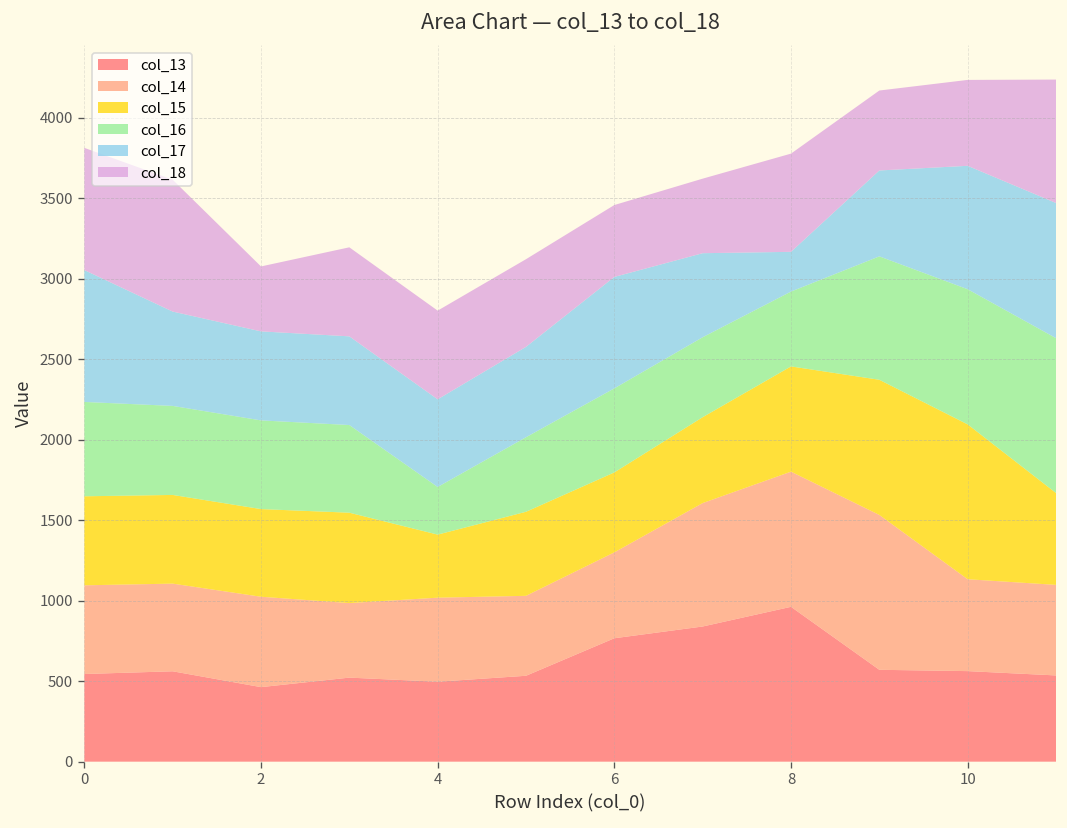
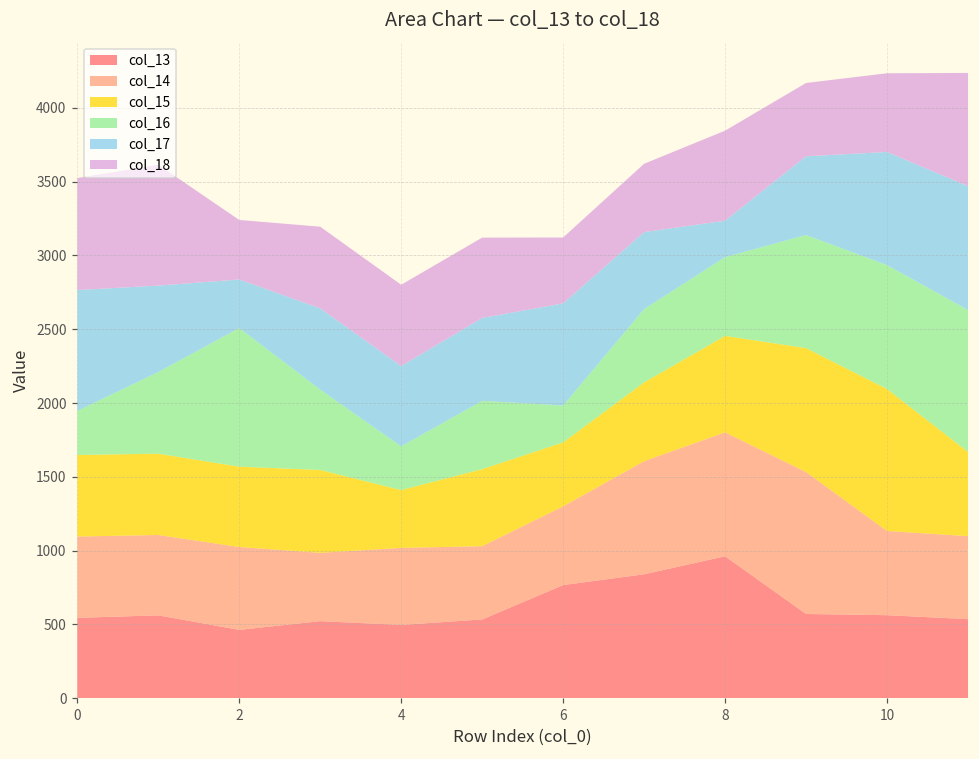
  {
    "col_15": {
      "0": 550,
      "2": 540,
      "4": 390,
-     "6": 500,
+     "6": 430,
      "8": 650,
      "10": 960
    },
    "col_16": {
-     "0": 590,
-     "2": 550,
+     "0": 300,
+     "2": 940,
      "4": 300,
-     "6": 520,
-     "8": 460,
+     "6": 250,
+     "8": 530,
      "10": 840
    },
    "col_17": {
      "0": 820,
-     "2": 550,
+     "2": 330,
      "4": 540,
      "6": 690,
      "8": 250,
      "10": 770
    },
    "col_18": {
      "0": 760,
      "2": 400,
      "4": 550,
      "6": 450,
      "8": 610,
      "10": 530
    }
  }
